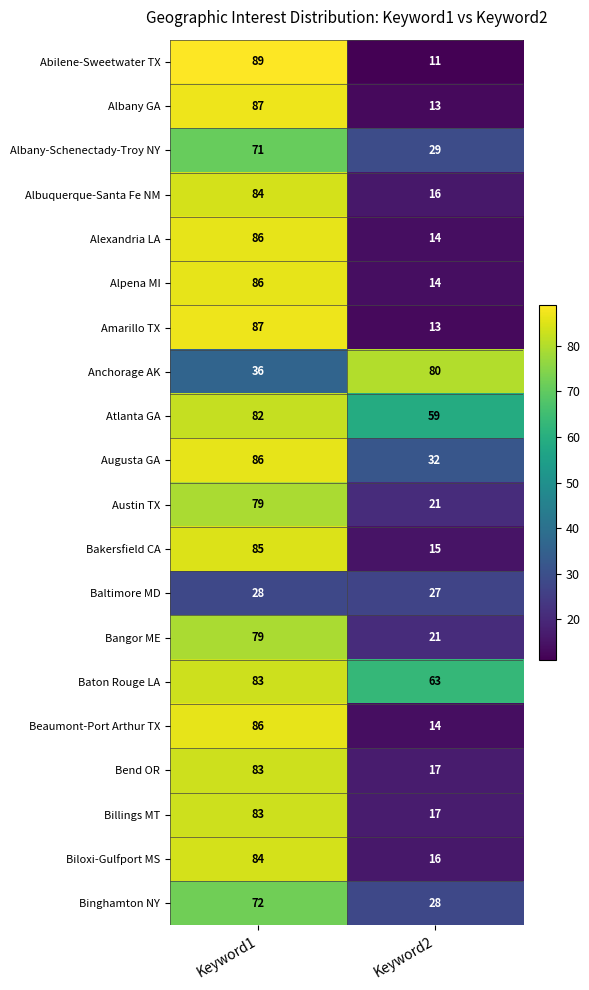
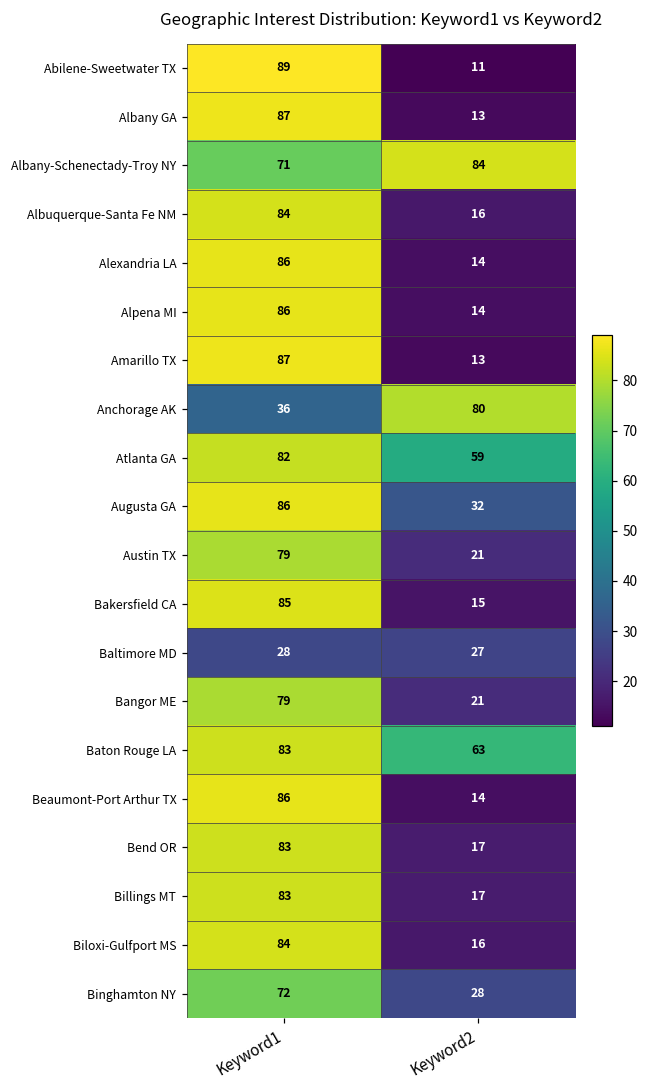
  {
    "Abilene-Sweetwater TX": {
      "Keyword1": 89,
      "Keyword2": 11
    },
    "Albany GA": {
      "Keyword1": 87,
      "Keyword2": 13
    },
    "Albany-Schenectady-Troy NY": {
      "Keyword1": 71,
-     "Keyword2": 29
+     "Keyword2": 84
    },
    "Albuquerque-Santa Fe NM": {
      "Keyword1": 84,
      "Keyword2": 16
    },
    "Alexandria LA": {
      "Keyword1": 86,
      "Keyword2": 14
    },
    "Alpena MI": {
      "Keyword1": 86,
      "Keyword2": 14
    },
    "Amarillo TX": {
      "Keyword1": 87,
      "Keyword2": 13
    },
    "Anchorage AK": {
      "Keyword1": 36,
      "Keyword2": 80
    },
    "Atlanta GA": {
      "Keyword1": 82,
      "Keyword2": 59
    },
    "Augusta GA": {
      "Keyword1": 86,
      "Keyword2": 32
    },
    "Austin TX": {
      "Keyword1": 79,
      "Keyword2": 21
    },
    "Bakersfield CA": {
      "Keyword1": 85,
      "Keyword2": 15
    },
    "Baltimore MD": {
      "Keyword1": 28,
      "Keyword2": 27
    },
    "Bangor ME": {
      "Keyword1": 79,
      "Keyword2": 21
    },
    "Baton Rouge LA": {
      "Keyword1": 83,
      "Keyword2": 63
    },
    "Beaumont-Port Arthur TX": {
      "Keyword1": 86,
      "Keyword2": 14
    },
    "Bend OR": {
      "Keyword1": 83,
      "Keyword2": 17
    },
    "Billings MT": {
      "Keyword1": 83,
      "Keyword2": 17
    },
    "Biloxi-Gulfport MS": {
      "Keyword1": 84,
      "Keyword2": 16
    },
    "Binghamton NY": {
      "Keyword1": 72,
      "Keyword2": 28
    }
  }
